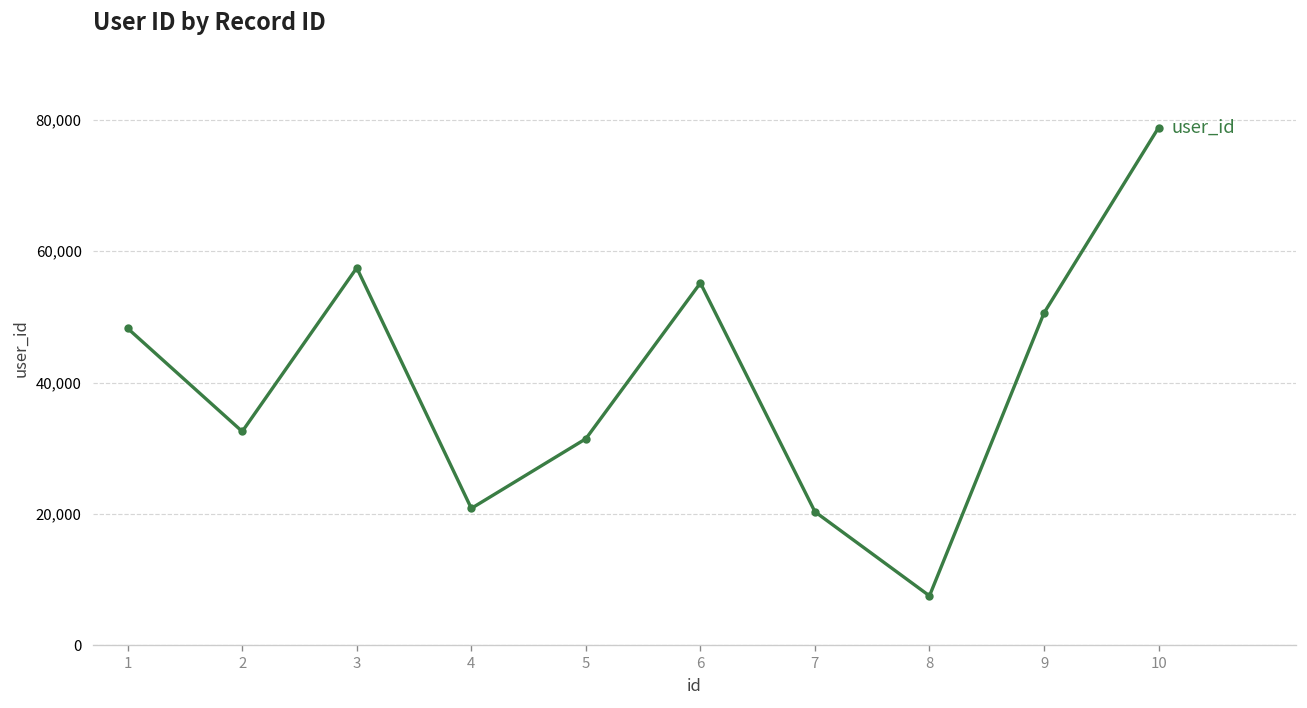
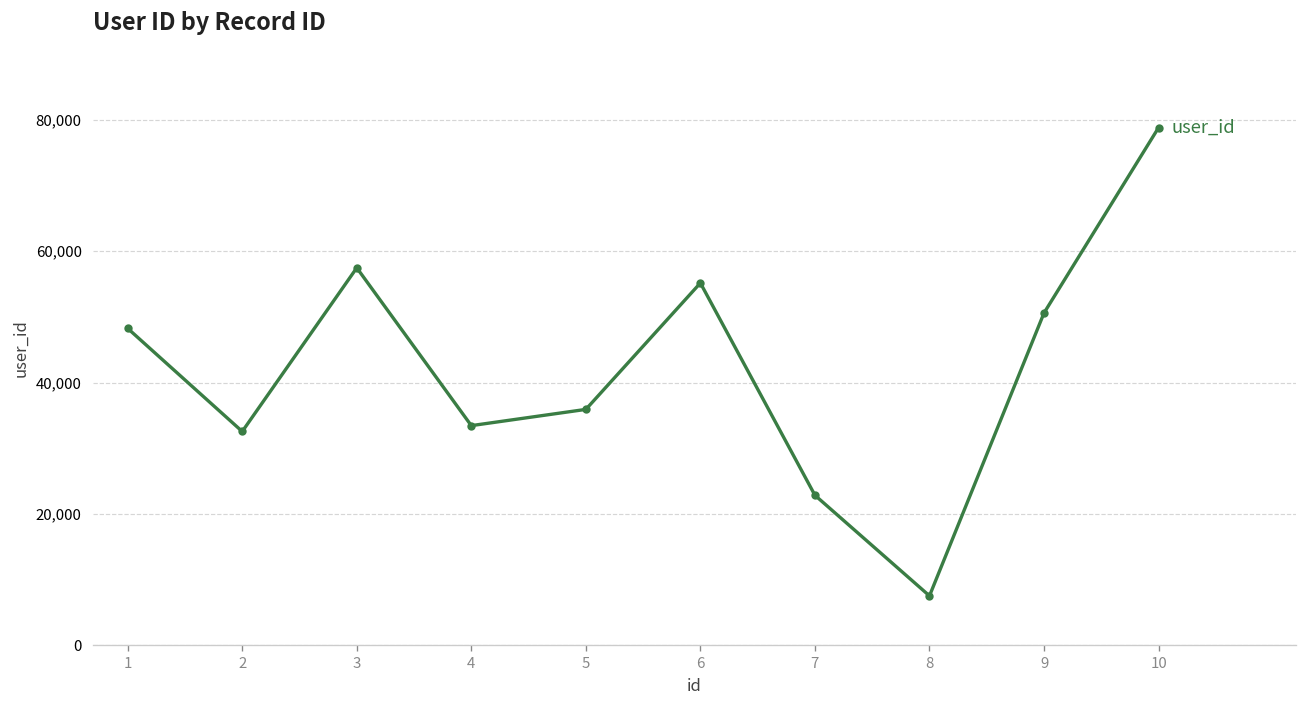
  {
    "1": "48,000",
    "2": "33,000",
    "3": "57,000",
-   "4": "21,000",
-   "5": "31,000",
+   "4": "33,000",
+   "5": "36,000",
    "6": "55,000",
-   "7": "20,000",
+   "7": "23,000",
    "8": "8,000",
    "9": "51,000",
    "10": "79,000"
  }
